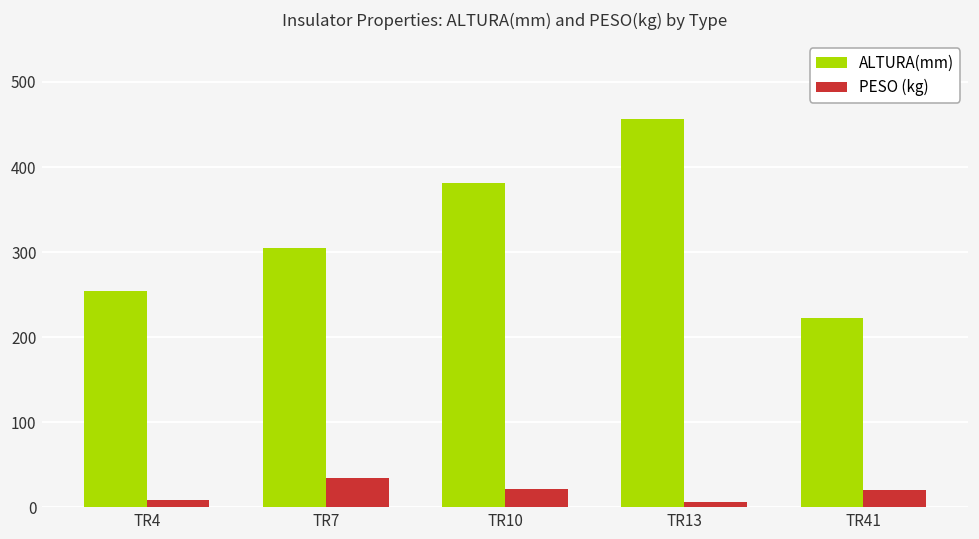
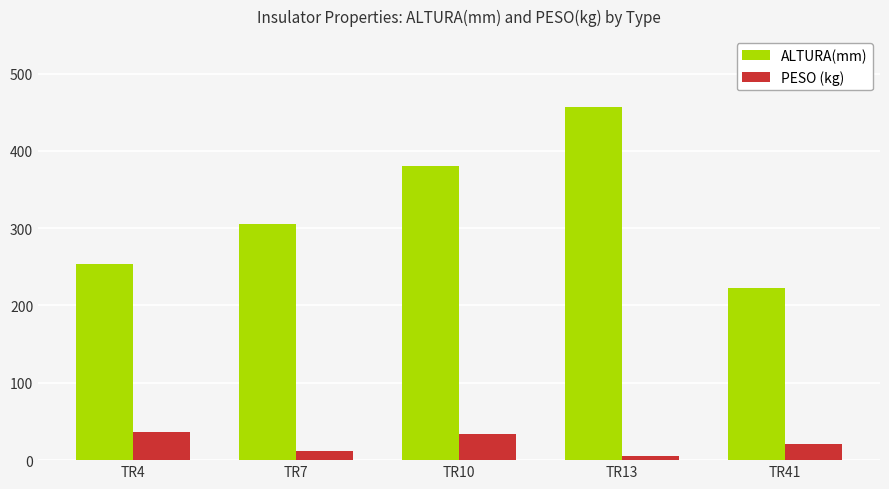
  {
    "ALTURA(mm)": {
      "TR4": 250,
      "TR7": 310,
      "TR10": 380,
      "TR13": 460,
      "TR41": 220
    },
    "PESO (kg)": {
-     "TR4": 10,
-     "TR7": 30,
-     "TR10": 20,
+     "TR4": 40,
+     "TR7": 10,
+     "TR10": 30,
      "TR13": 10,
      "TR41": 20
    }
  }
